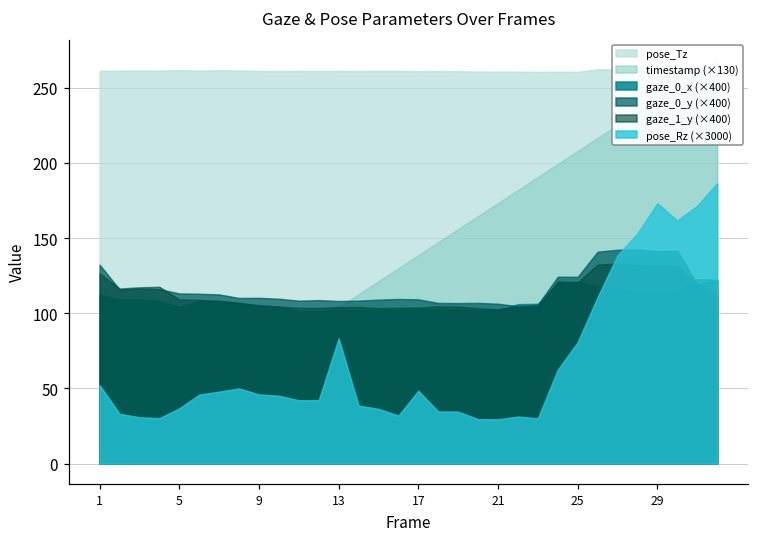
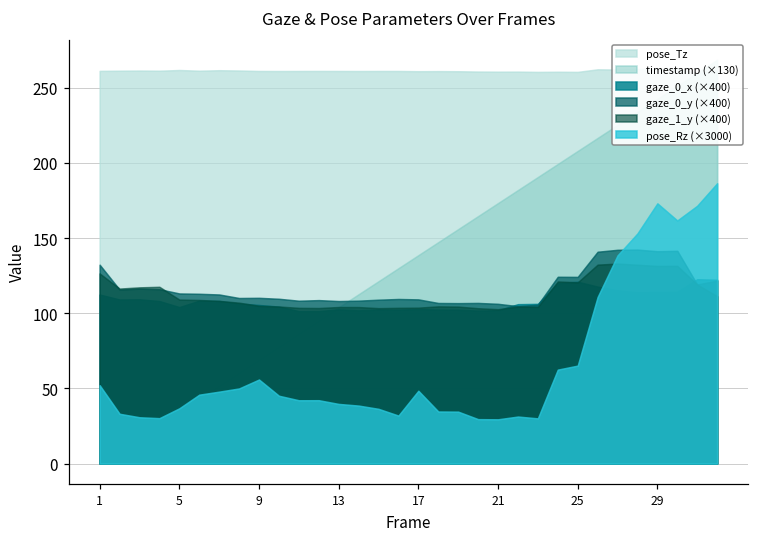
  {
    "pose_Rz (×3000)": {
      "1": 52,
      "5": 37,
-     "9": 46,
-     "13": 83,
+     "9": 56,
+     "13": 40,
      "17": 48,
      "21": 29,
-     "25": 81,
+     "25": 65,
      "29": 173
    }
  }
